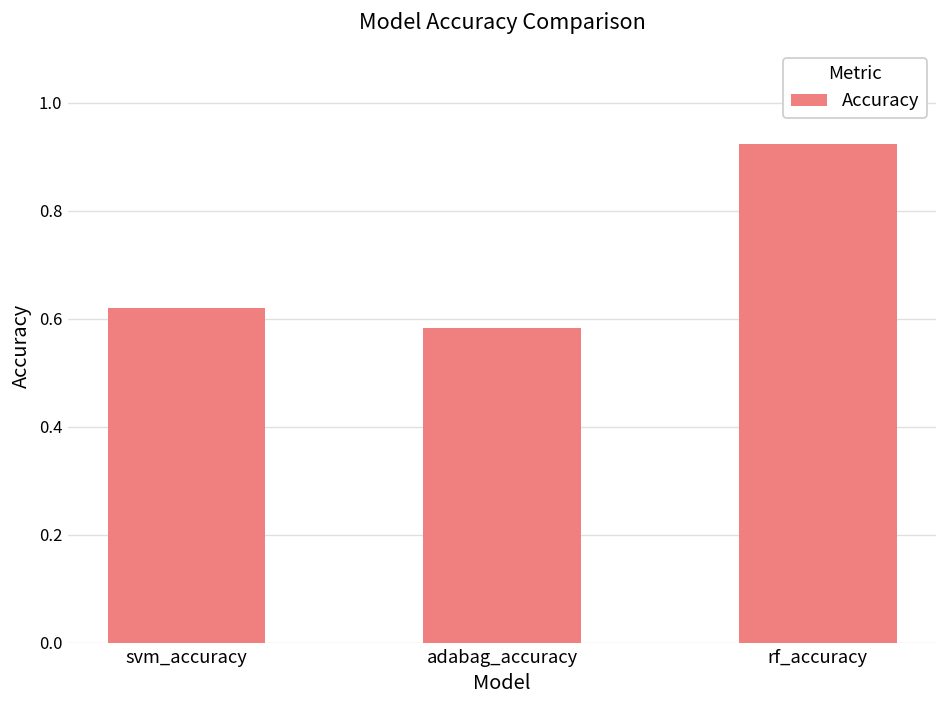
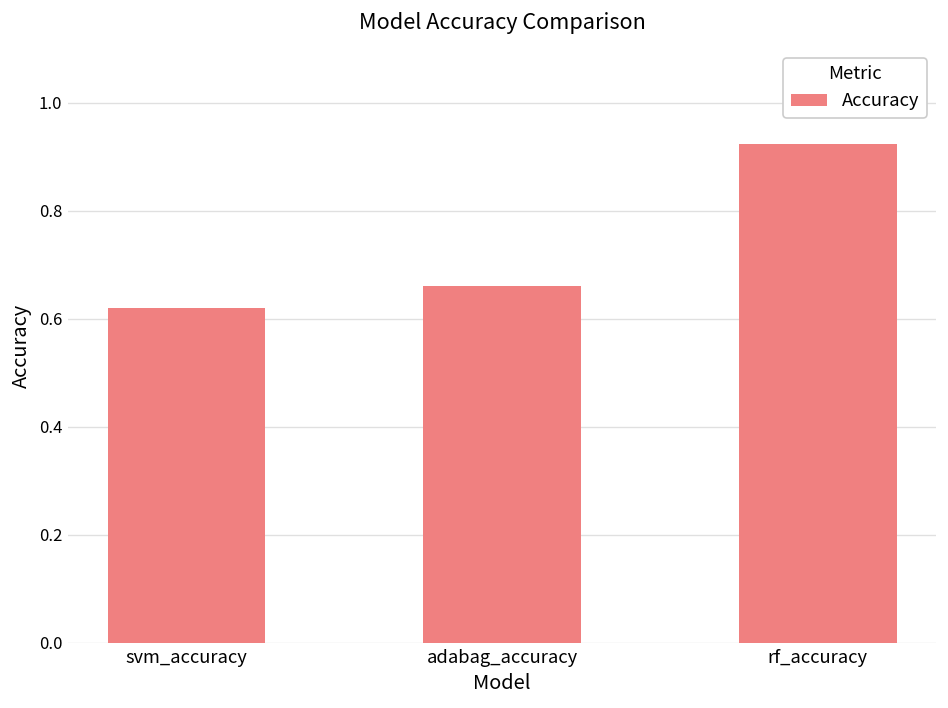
  {
    "svm_accuracy": 0.62,
-   "adabag_accuracy": 0.58,
+   "adabag_accuracy": 0.66,
    "rf_accuracy": 0.92
  }
